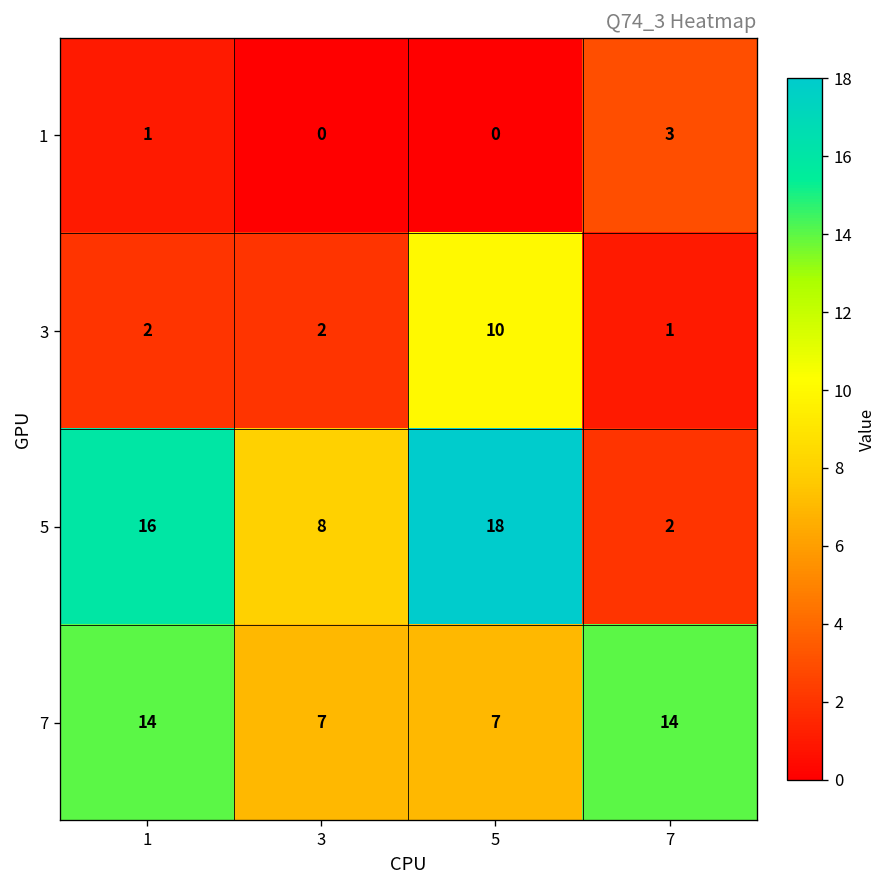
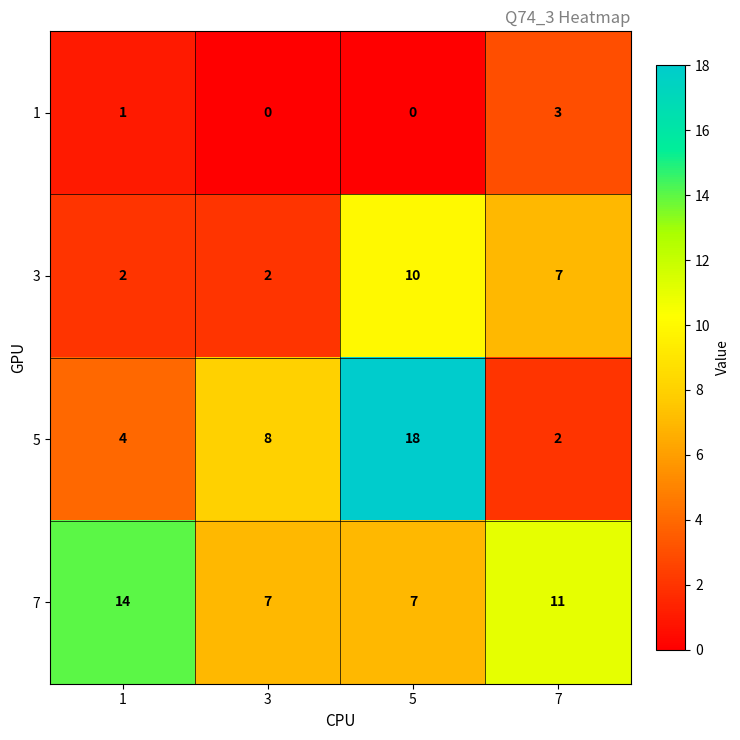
  {
    "1": {
      "1": 1,
      "3": 0,
      "5": 0,
      "7": 3
    },
    "3": {
      "1": 2,
      "3": 2,
      "5": 10,
-     "7": 1
+     "7": 7
    },
    "5": {
-     "1": 16,
+     "1": 4,
      "3": 8,
      "5": 18,
      "7": 2
    },
    "7": {
      "1": 14,
      "3": 7,
      "5": 7,
-     "7": 14
+     "7": 11
    }
  }
